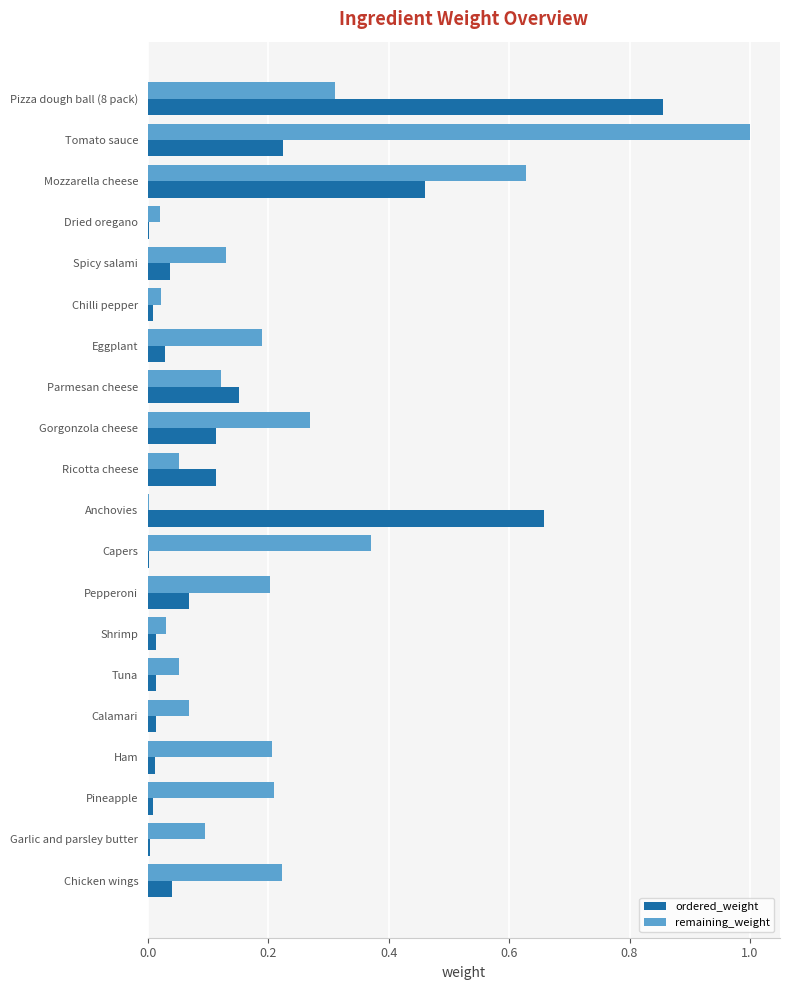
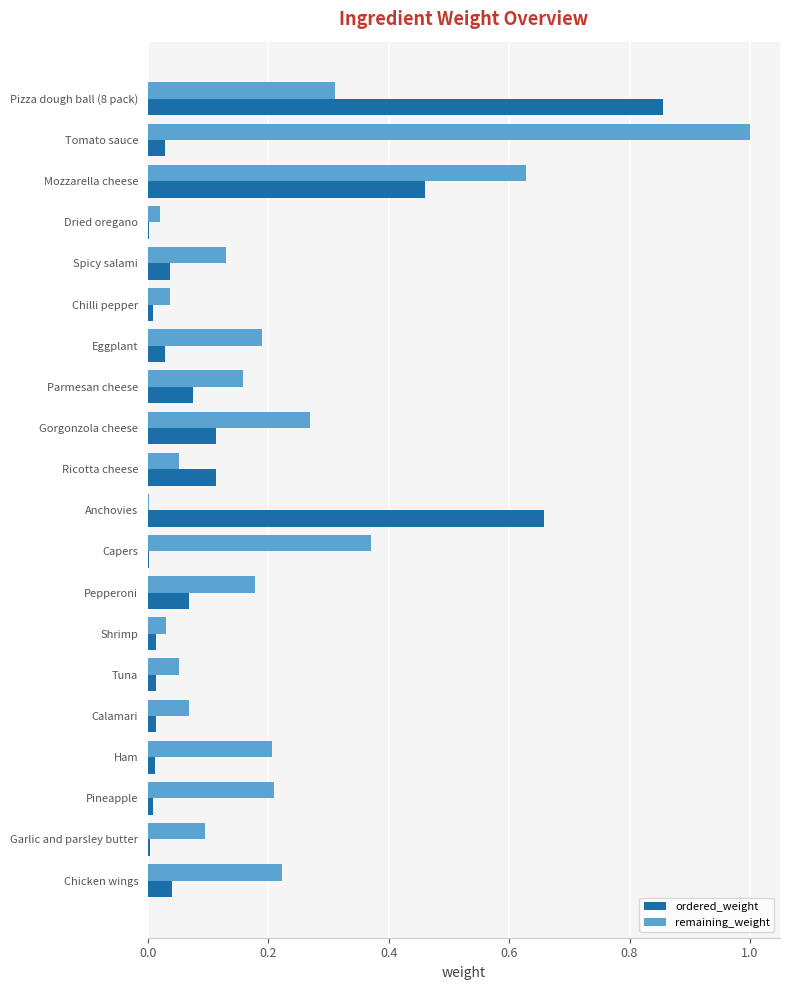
  {
    "ordered_weight": {
      "Pizza dough ball (8 pack)": 0.86,
-     "Tomato sauce": 0.22,
+     "Tomato sauce": 0.03,
      "Mozzarella cheese": 0.46,
      "Spicy salami": 0.04,
      "Chilli pepper": 0.01,
      "Eggplant": 0.03,
-     "Parmesan cheese": 0.15,
+     "Parmesan cheese": 0.08,
      "Gorgonzola cheese": 0.11,
      "Ricotta cheese": 0.11,
      "Anchovies": 0.66,
      "Pepperoni": 0.07,
      "Shrimp": 0.01,
      "Tuna": 0.01,
      "Calamari": 0.01,
      "Ham": 0.01,
      "Pineapple": 0.01,
      "Chicken wings": 0.04
    },
    "remaining_weight": {
      "Pizza dough ball (8 pack)": 0.31,
      "Tomato sauce": 1.00,
      "Mozzarella cheese": 0.63,
      "Dried oregano": 0.02,
      "Spicy salami": 0.13,
-     "Chilli pepper": 0.02,
+     "Chilli pepper": 0.04,
      "Eggplant": 0.19,
-     "Parmesan cheese": 0.12,
+     "Parmesan cheese": 0.16,
      "Gorgonzola cheese": 0.27,
      "Ricotta cheese": 0.05,
      "Capers": 0.37,
-     "Pepperoni": 0.20,
+     "Pepperoni": 0.18,
      "Shrimp": 0.03,
      "Tuna": 0.05,
      "Calamari": 0.07,
      "Ham": 0.21,
      "Pineapple": 0.21,
      "Garlic and parsley butter": 0.10,
      "Chicken wings": 0.22
    }
  }
